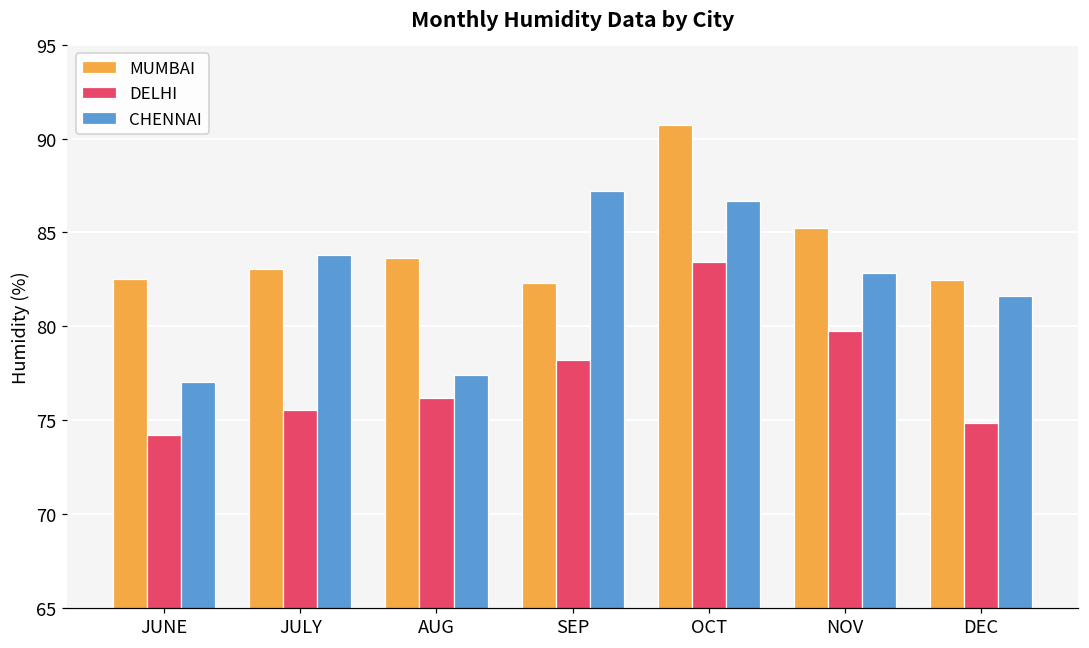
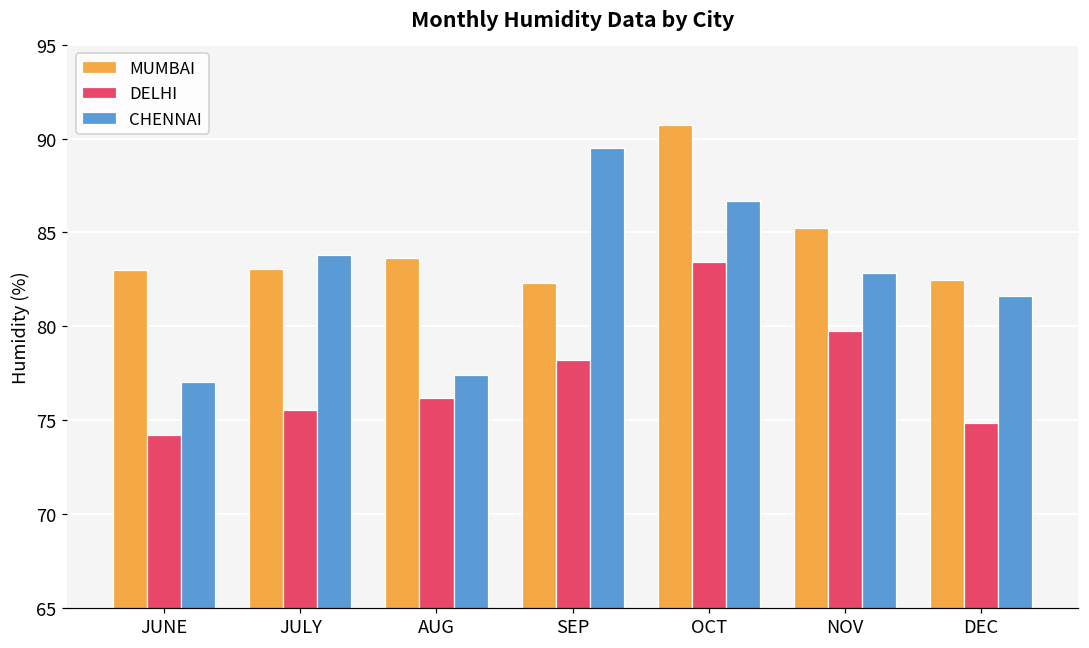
  {
    "MUMBAI": {
-     "JUNE": 82.5,
+     "JUNE": 83.0,
      "JULY": 83.1,
      "AUG": 83.6,
      "SEP": 82.3,
      "OCT": 90.8,
      "NOV": 85.2,
      "DEC": 82.5
    },
    "DELHI": {
      "JUNE": 74.2,
      "JULY": 75.6,
      "AUG": 76.2,
      "SEP": 78.2,
      "OCT": 83.4,
      "NOV": 79.8,
      "DEC": 74.9
    },
    "CHENNAI": {
      "JUNE": 77.0,
      "JULY": 83.8,
      "AUG": 77.4,
-     "SEP": 87.2,
+     "SEP": 89.5,
      "OCT": 86.7,
      "NOV": 82.9,
      "DEC": 81.6
    }
  }
